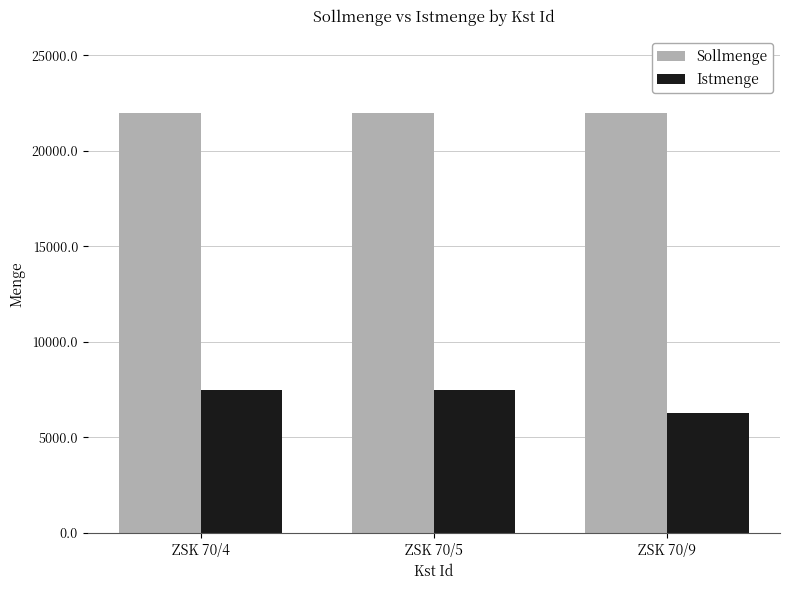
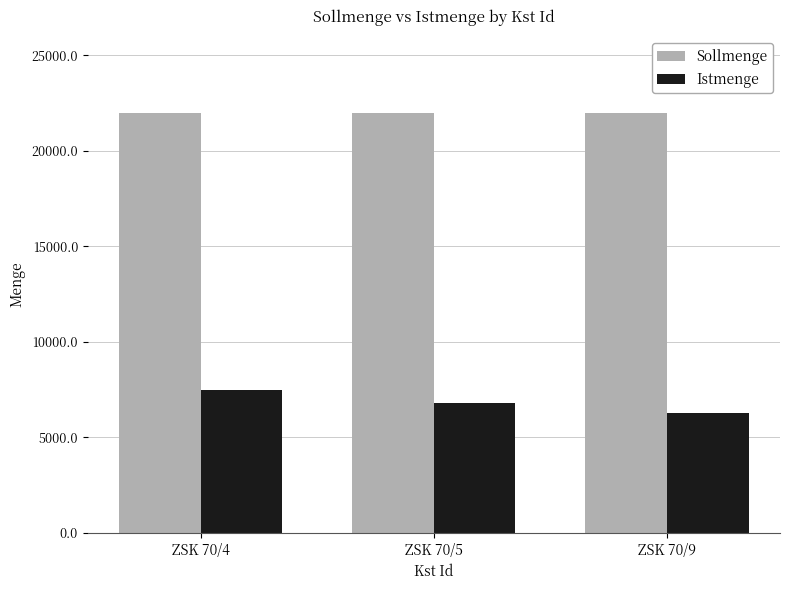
  {
    "Sollmenge": {
      "ZSK 70/4": 22000,
      "ZSK 70/5": 22000,
      "ZSK 70/9": 22000
    },
    "Istmenge": {
      "ZSK 70/4": 7500,
-     "ZSK 70/5": 7500,
+     "ZSK 70/5": 6800,
      "ZSK 70/9": 6300
    }
  }
